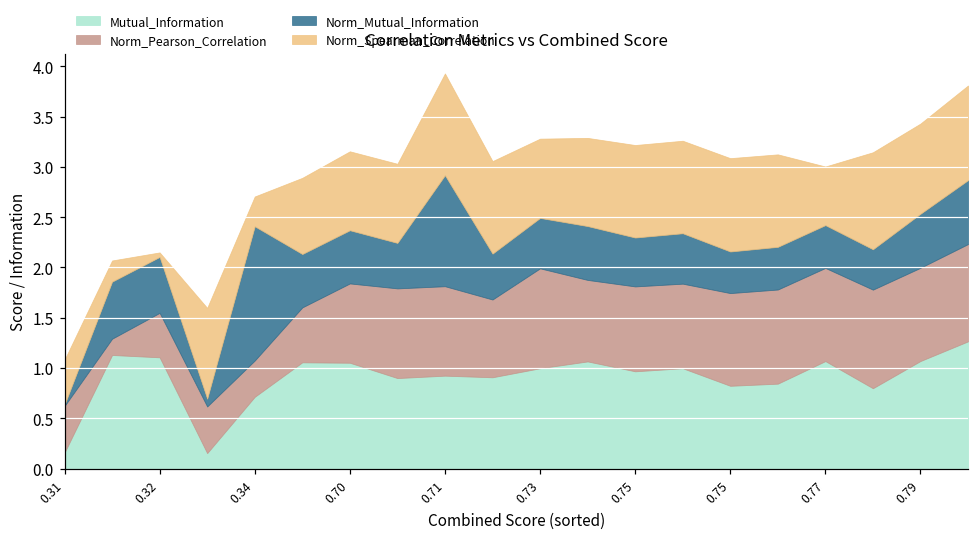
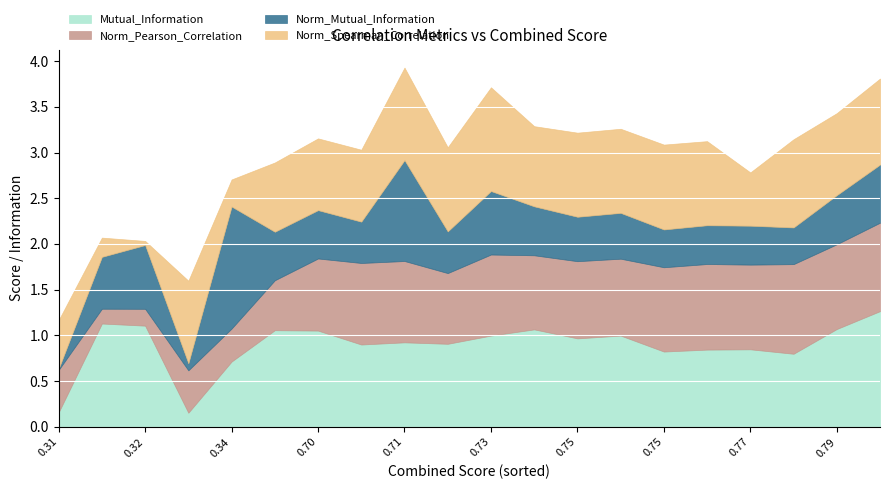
  {
    "Mutual_Information": {
      "0.31": 0.2,
      "0.32": 1.1,
      "0.34": 0.7,
      "0.70": 1.1,
      "0.71": 0.9,
      "0.73": 1.0,
-     "0.77": 1.1,
+     "0.77": 0.8,
      "0.79": 1.1
    },
    "Norm_Pearson_Correlation": {
-     "0.32": 0.4,
+     "0.32": 0.2,
      "0.34": 0.4,
      "0.70": 0.8,
      "0.71": 0.9,
-     "0.73": 1.0,
+     "0.73": 0.9,
      "0.77": 0.9,
      "0.79": 0.9
    },
    "Norm_Mutual_Information": {
-     "0.32": 0.6,
+     "0.32": 0.7,
      "0.34": 1.3,
      "0.70": 0.5,
      "0.71": 1.1,
-     "0.73": 0.5,
+     "0.73": 0.7,
      "0.77": 0.4,
      "0.79": 0.5
    },
    "Norm_Spearman_Correlation": {
-     "0.31": 0.4,
+     "0.31": 0.5,
      "0.32": 0.0,
      "0.34": 0.3,
      "0.70": 0.8,
      "0.71": 1.0,
-     "0.73": 0.8,
+     "0.73": 1.1,
      "0.77": 0.6,
      "0.79": 0.9
    }
  }
